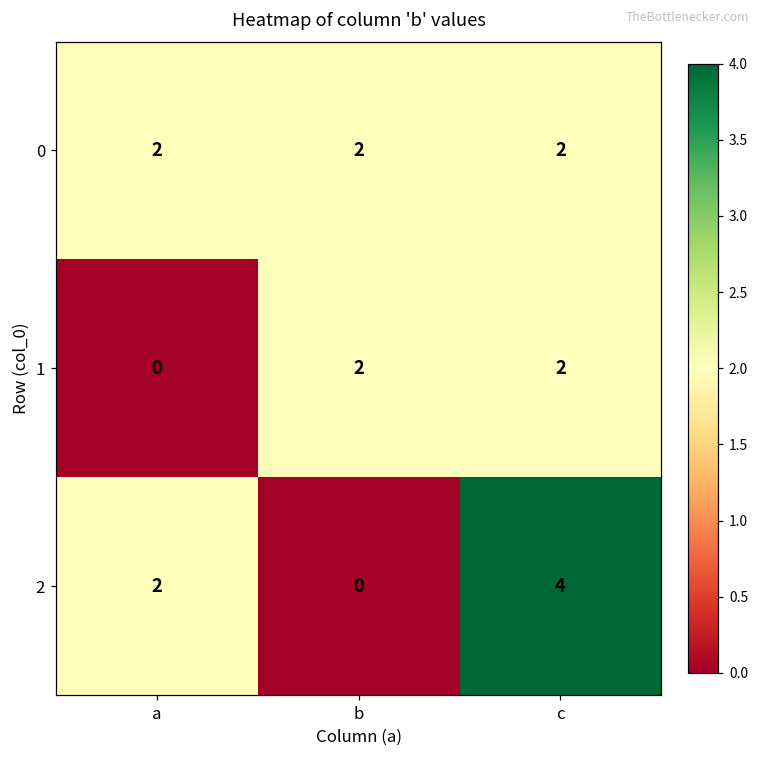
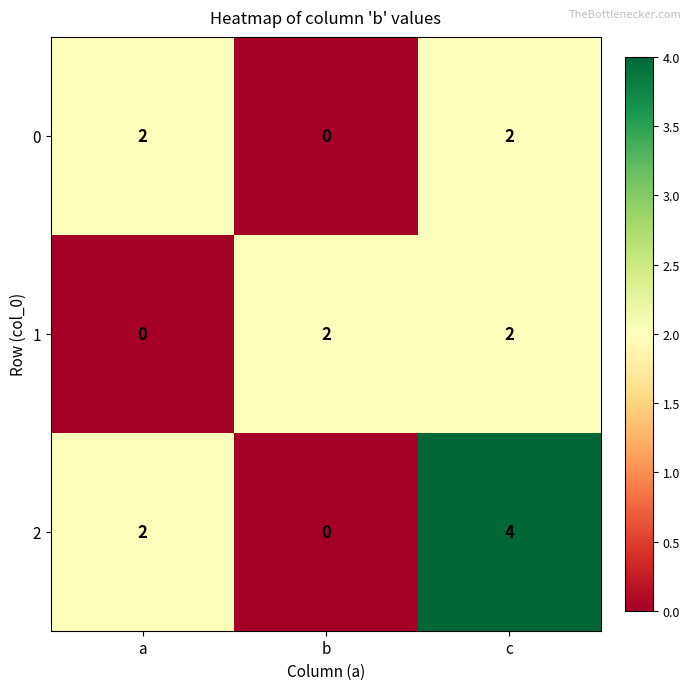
  {
    "0": {
      "a": 2,
-     "b": 2,
+     "b": 0,
      "c": 2
    },
    "1": {
      "a": 0,
      "b": 2,
      "c": 2
    },
    "2": {
      "a": 2,
      "b": 0,
      "c": 4
    }
  }
